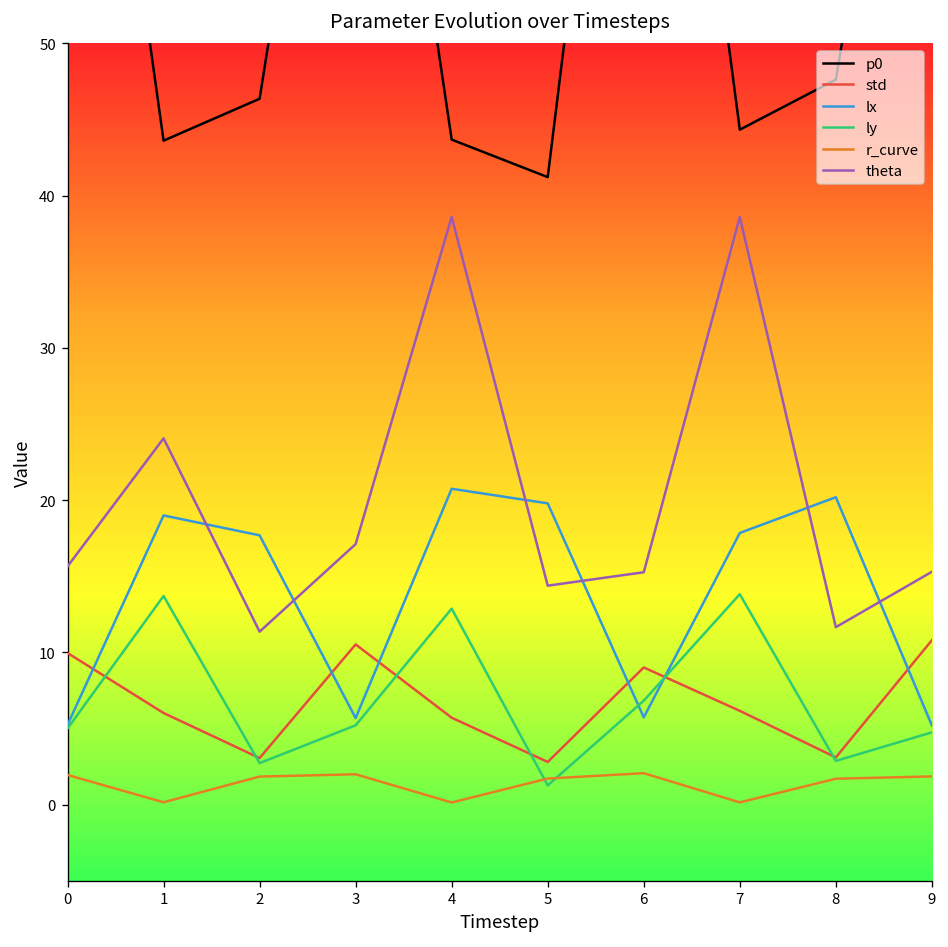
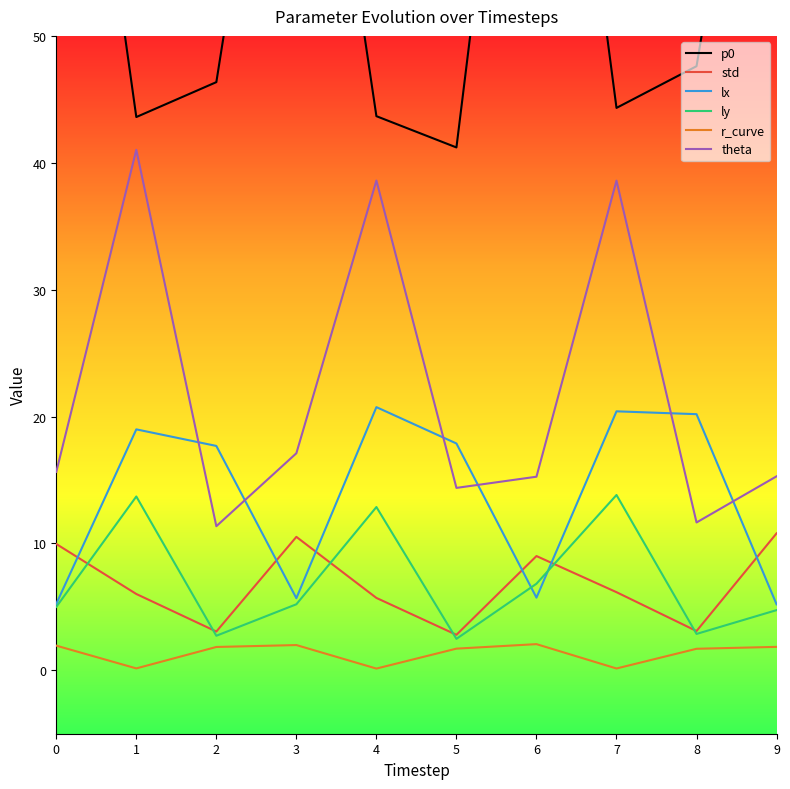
  {
    "p0": {
      "1": 43.6,
      "2": 46.4,
      "4": 43.7,
      "5": 41.2,
      "7": 44.3
    },
    "lx": {
      "0": 5.2,
      "1": 19.0,
      "2": 17.7,
      "3": 5.7,
      "4": 20.7,
-     "5": 19.8,
+     "5": 17.9,
      "6": 5.7,
-     "7": 17.8,
+     "7": 20.4,
      "8": 20.2,
      "9": 5.2
    },
    "ly": {
      "0": 5.0,
      "1": 13.7,
      "2": 2.7,
      "3": 5.2,
      "4": 12.9,
-     "5": 1.3,
+     "5": 2.5,
      "6": 6.8,
      "7": 13.8,
      "8": 2.9,
      "9": 4.7
    },
    "theta": {
      "0": 15.6,
-     "1": 24.1,
+     "1": 41.0,
      "2": 11.4,
      "3": 17.1,
      "4": 38.6,
      "5": 14.4,
      "6": 15.3,
      "7": 38.6,
      "8": 11.6,
      "9": 15.3
    }
  }
